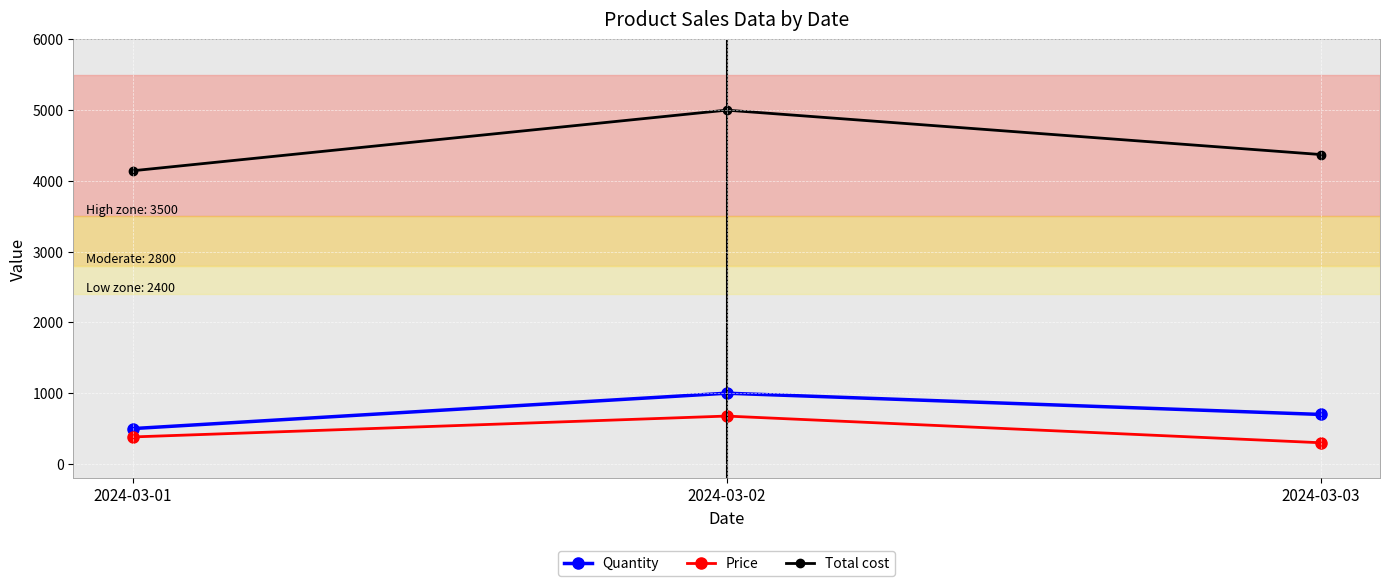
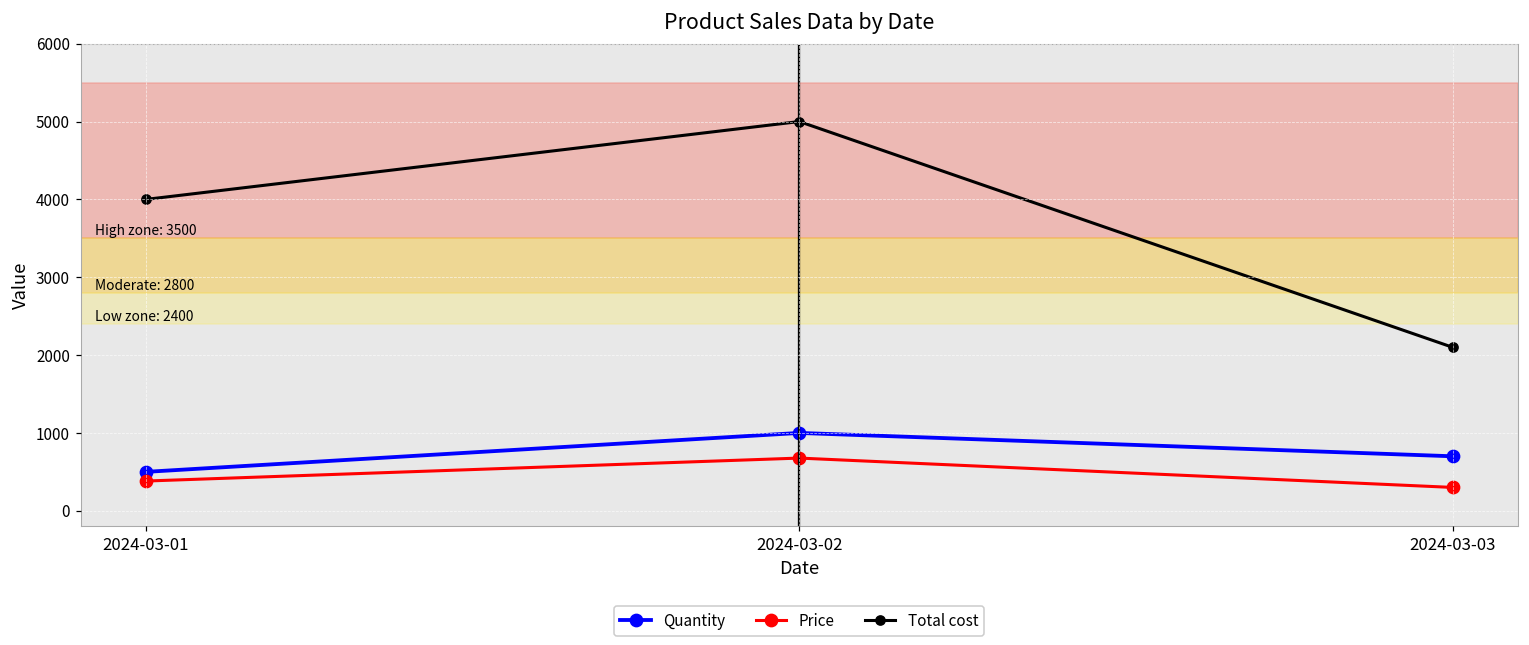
  {
    "Quantity": {
      "2024-03-01": 500,
      "2024-03-02": 1000,
      "2024-03-03": 700
    },
    "Price": {
      "2024-03-01": 400,
      "2024-03-02": 700,
      "2024-03-03": 300
    },
    "Total cost": {
-     "2024-03-01": 4100,
+     "2024-03-01": 4000,
      "2024-03-02": 5000,
-     "2024-03-03": 4400
+     "2024-03-03": 2100
    }
  }
